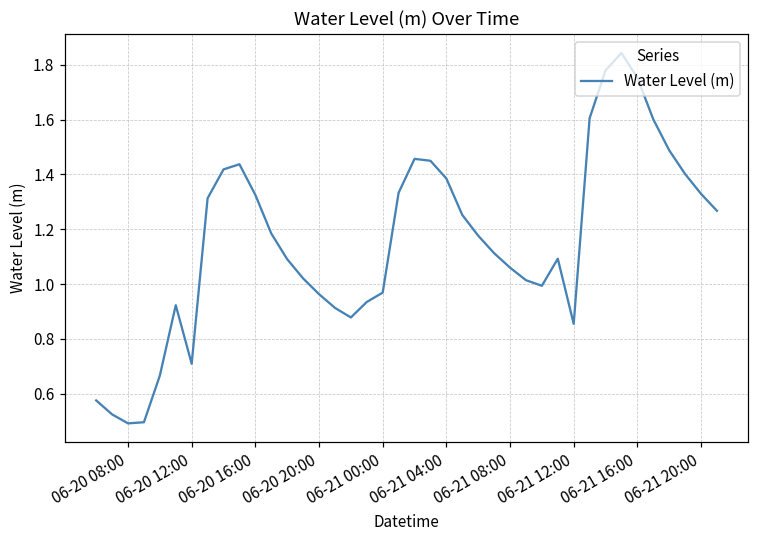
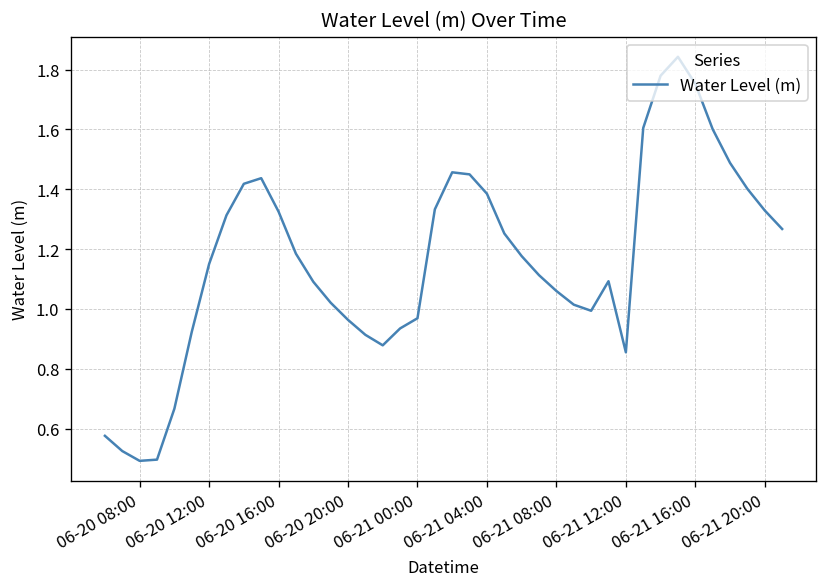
  {
    "06-20 08:00": 0.49,
-   "06-20 12:00": 0.71,
+   "06-20 12:00": 1.15,
    "06-20 16:00": 1.33,
    "06-20 20:00": 0.96,
    "06-21 00:00": 0.97,
    "06-21 04:00": 1.39,
    "06-21 08:00": 1.06,
    "06-21 12:00": 0.86,
    "06-21 20:00": 1.33
  }
